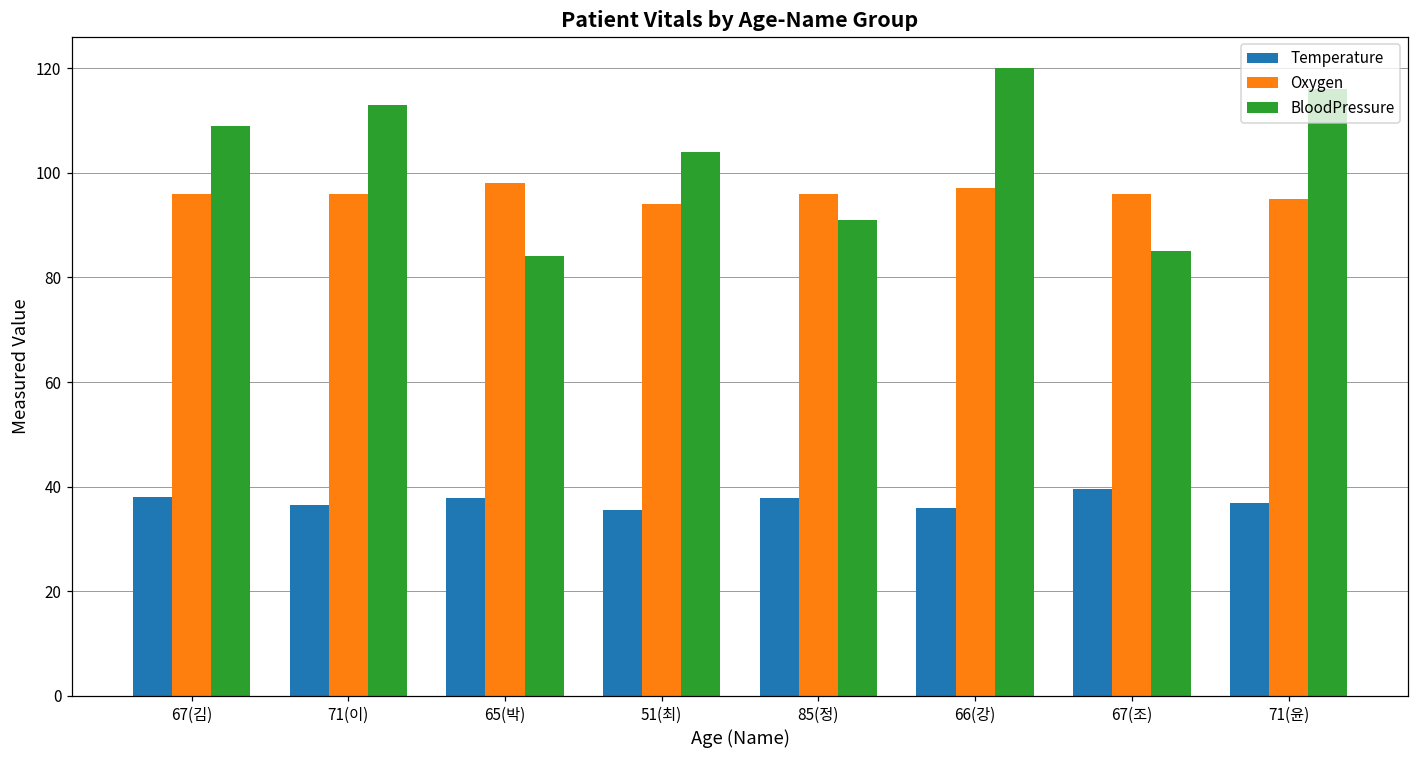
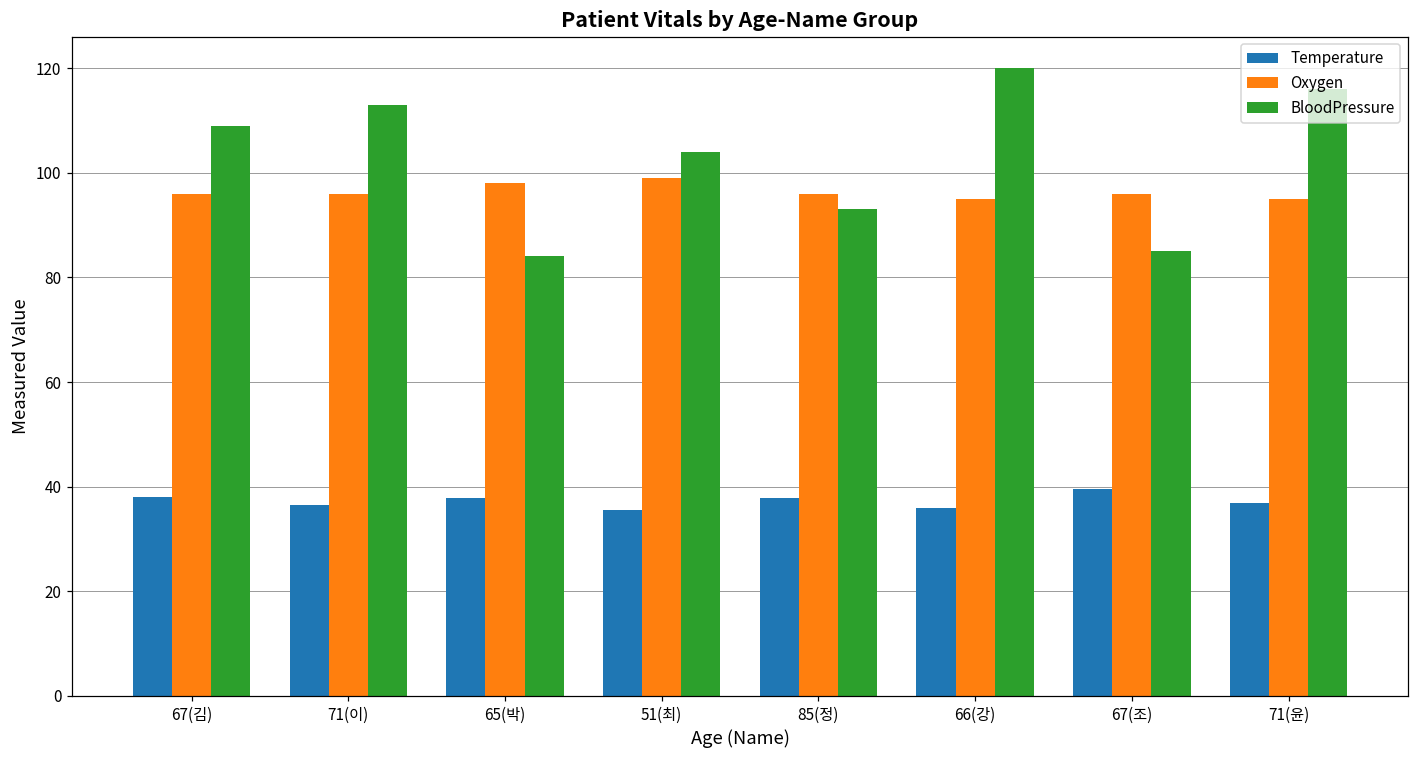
  {
    "Temperature": {
      "67(김)": 38,
      "71(이)": 37,
      "65(박)": 38,
      "51(최)": 36,
      "85(정)": 38,
      "66(강)": 36,
      "67(조)": 40,
      "71(윤)": 37
    },
    "Oxygen": {
      "67(김)": 96,
      "71(이)": 96,
      "65(박)": 98,
-     "51(최)": 94,
+     "51(최)": 99,
      "85(정)": 96,
-     "66(강)": 97,
+     "66(강)": 95,
      "67(조)": 96,
      "71(윤)": 95
    },
    "BloodPressure": {
      "67(김)": 109,
      "71(이)": 113,
      "65(박)": 84,
      "51(최)": 104,
-     "85(정)": 91,
+     "85(정)": 93,
      "66(강)": 120,
      "67(조)": 85
    }
  }
